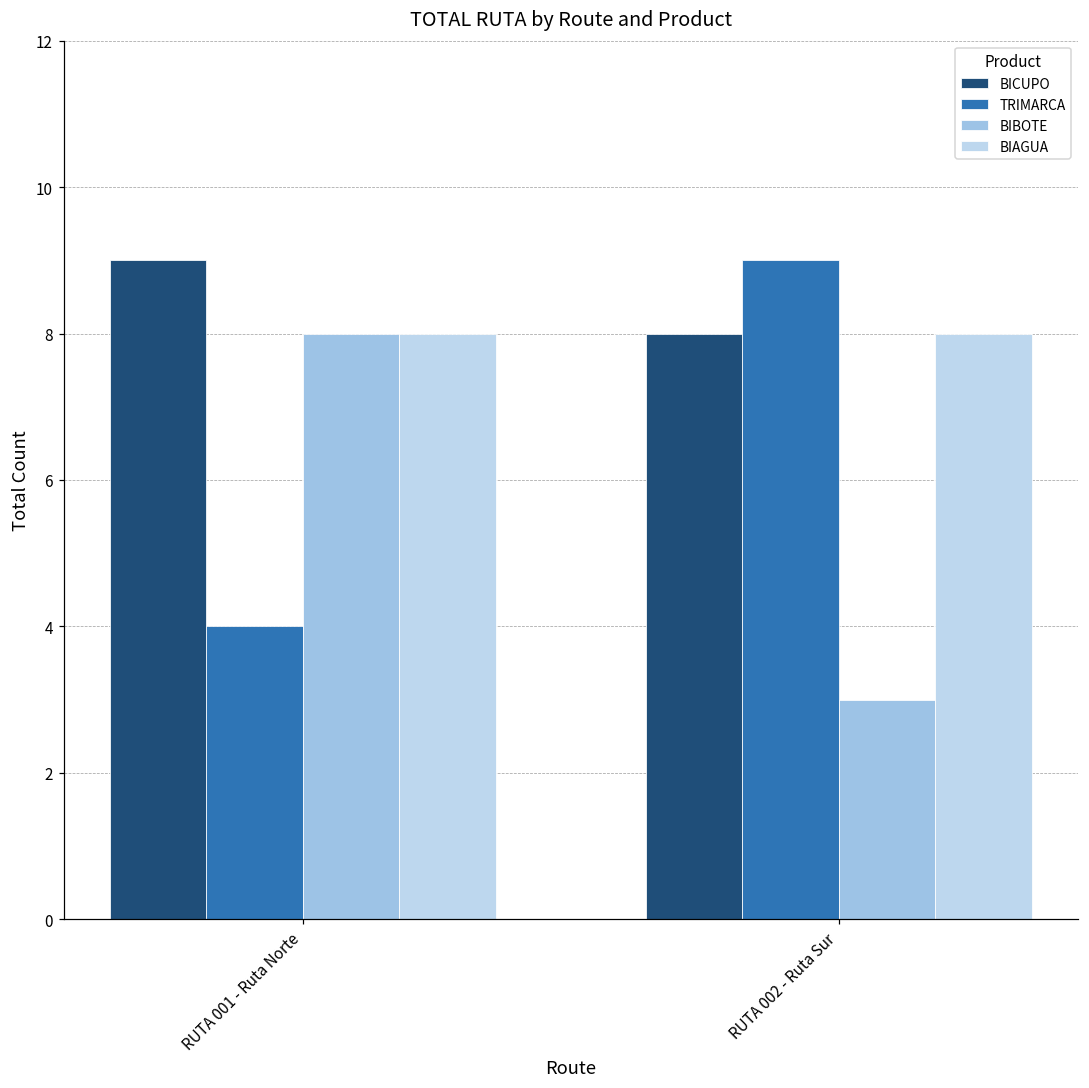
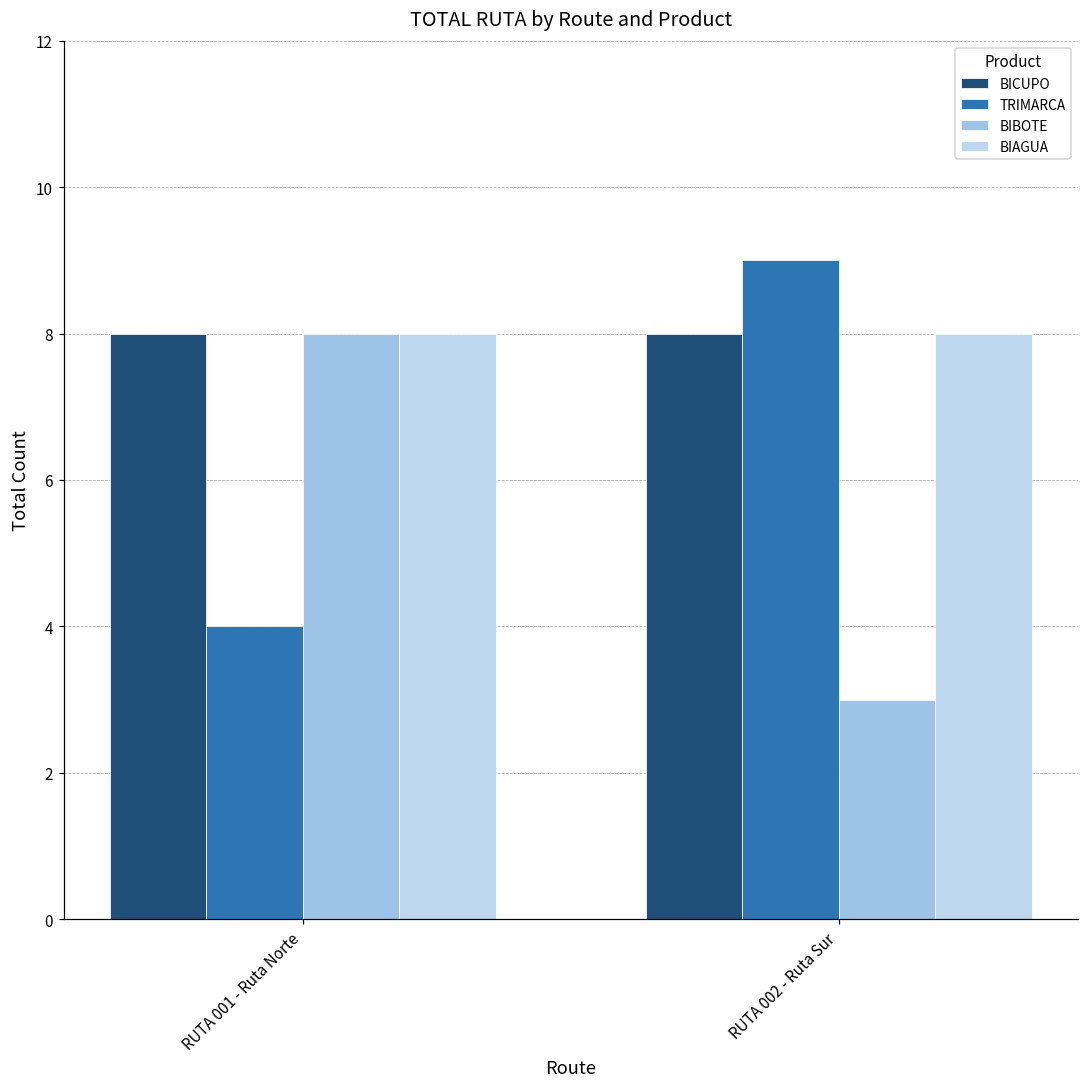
  {
    "BICUPO": {
-     "RUTA 001 - Ruta Norte": 9,
+     "RUTA 001 - Ruta Norte": 8,
      "RUTA 002 - Ruta Sur": 8
    },
    "TRIMARCA": {
      "RUTA 001 - Ruta Norte": 4,
      "RUTA 002 - Ruta Sur": 9
    }
  }
